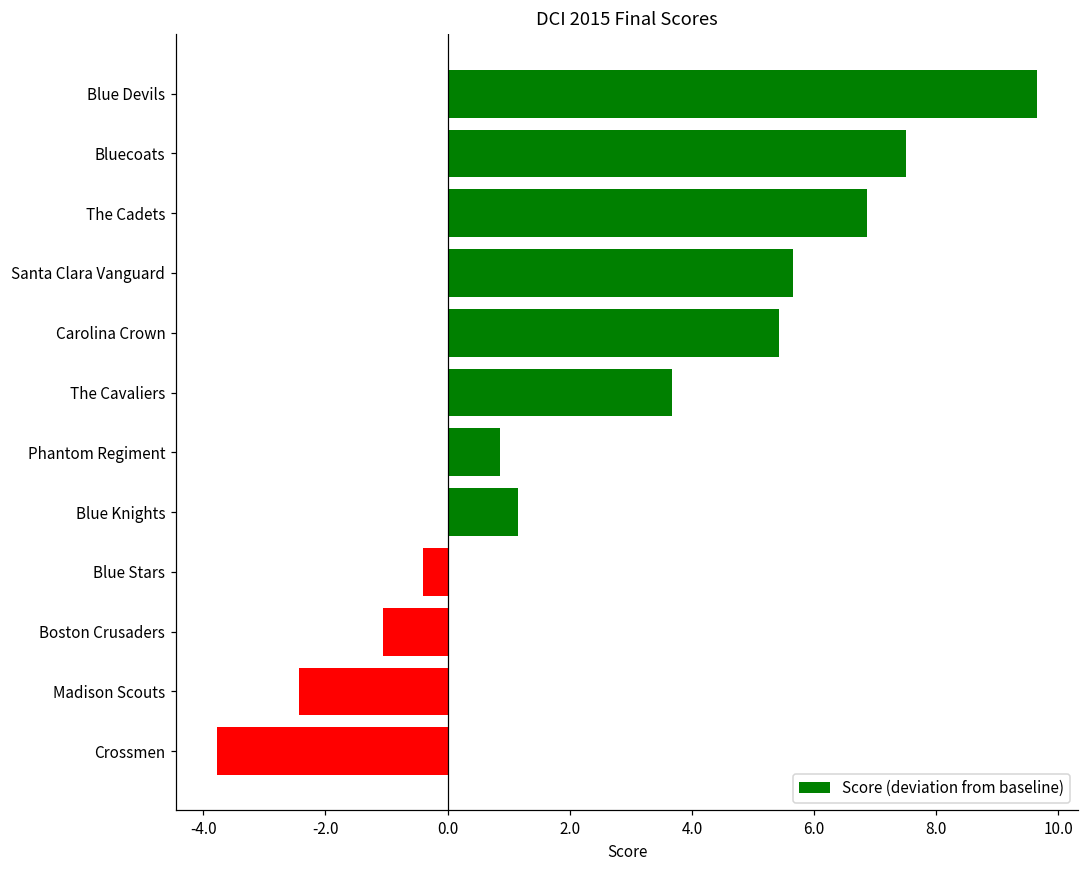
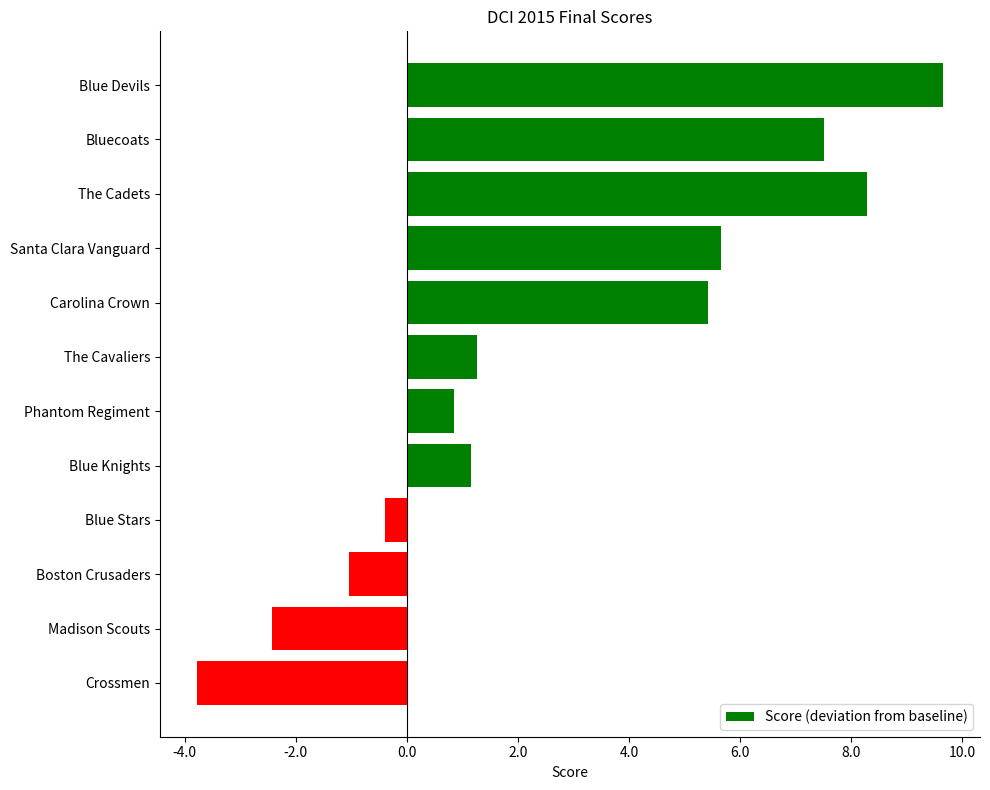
  {
    "Blue Devils": 9.7,
    "Bluecoats": 7.5,
-   "The Cadets": 6.9,
+   "The Cadets": 8.3,
    "Santa Clara Vanguard": 5.7,
    "Carolina Crown": 5.4,
-   "The Cavaliers": 3.7,
+   "The Cavaliers": 1.3,
    "Phantom Regiment": 0.9,
    "Blue Knights": 1.2,
    "Blue Stars": -0.4,
    "Boston Crusaders": -1.0,
    "Madison Scouts": -2.4,
    "Crossmen": -3.8
  }
